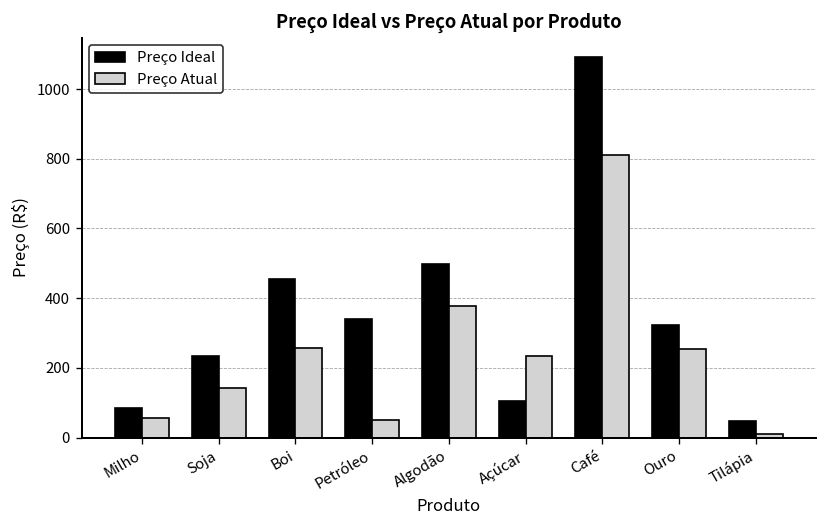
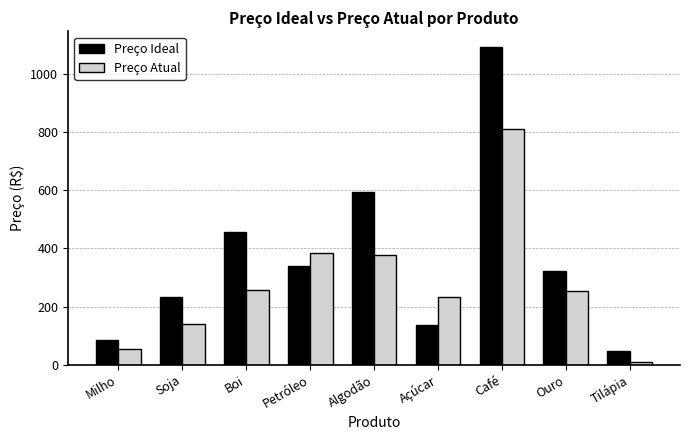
  {
    "Preço Ideal": {
      "Milho": 90,
      "Soja": 230,
      "Boi": 460,
      "Petróleo": 340,
-     "Algodão": 500,
-     "Açúcar": 110,
+     "Algodão": 600,
+     "Açúcar": 140,
      "Café": 1090,
      "Ouro": 320,
      "Tilápia": 50
    },
    "Preço Atual": {
      "Milho": 60,
      "Soja": 140,
      "Boi": 260,
-     "Petróleo": 50,
+     "Petróleo": 390,
      "Algodão": 380,
      "Açúcar": 230,
      "Café": 810,
      "Ouro": 250,
      "Tilápia": 10
    }
  }
